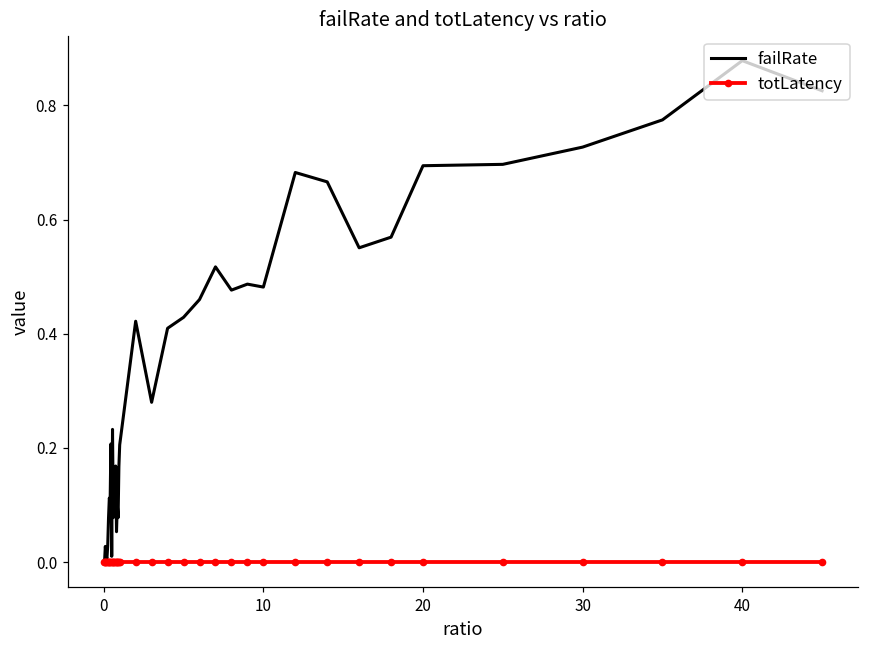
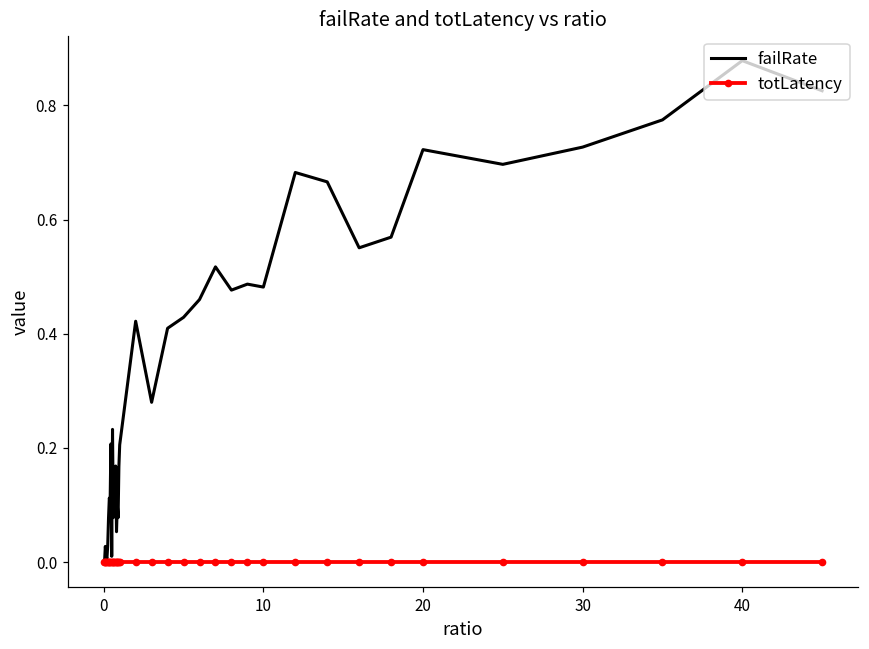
  {
    "failRate": {
      "10": 0.48,
-     "20": 0.69,
+     "20": 0.72,
      "30": 0.73
    },
    "totLatency": {
      "10": 0.00,
      "20": 0.00,
      "30": 0.00,
      "40": 0.00
    }
  }
